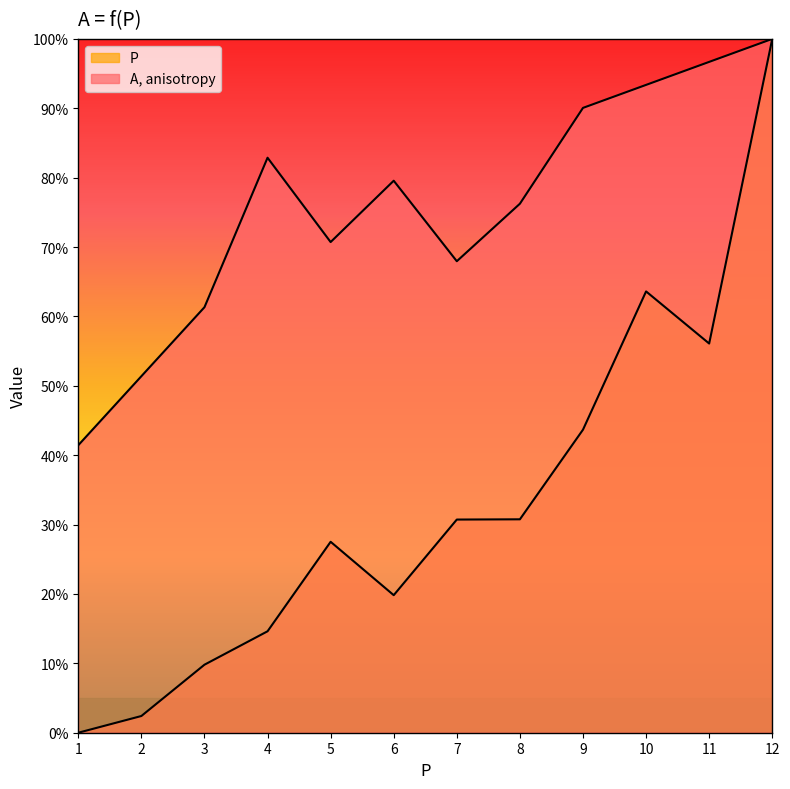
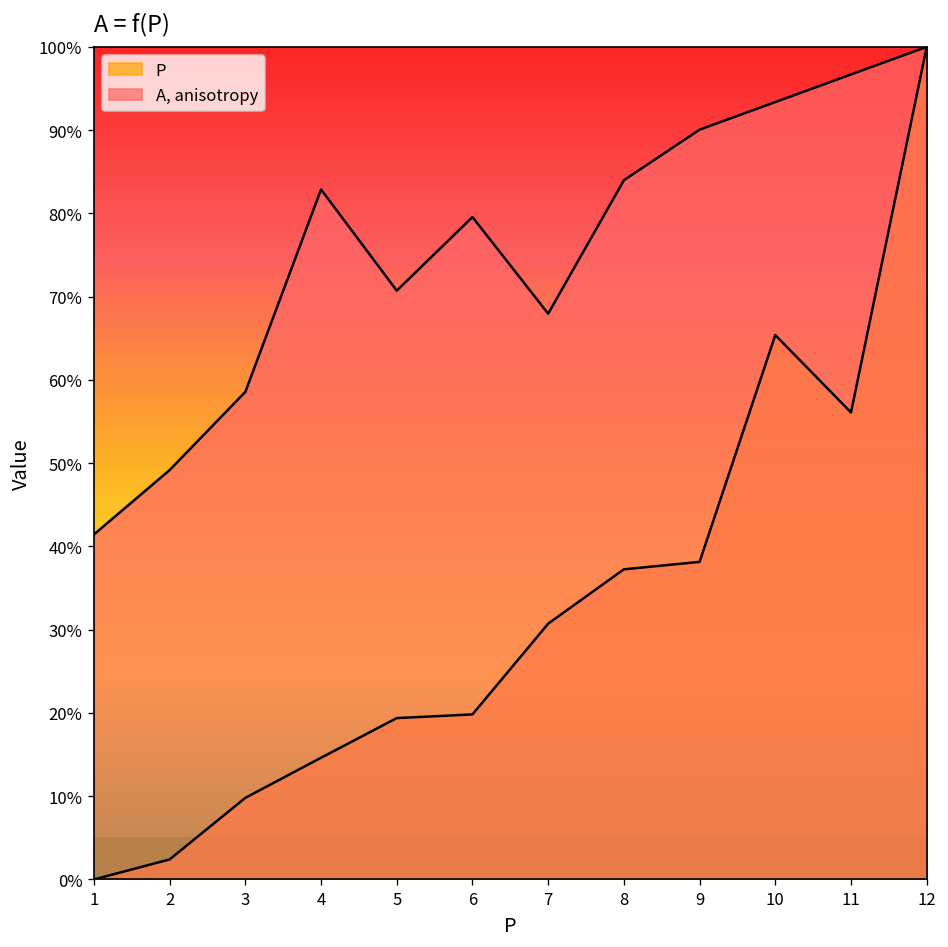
  {
    "P": {
      "3": "10%",
      "4": "15%",
-     "5": "28%",
+     "5": "19%",
      "6": "20%",
      "7": "31%",
-     "8": "31%",
-     "9": "44%",
-     "10": "64%",
+     "8": "37%",
+     "9": "38%",
+     "10": "65%",
      "11": "56%"
    },
    "A, anisotropy": {
      "1": "41%",
-     "2": "51%",
-     "3": "61%",
+     "2": "49%",
+     "3": "59%",
      "4": "83%",
      "5": "71%",
      "6": "80%",
      "7": "68%",
-     "8": "76%",
+     "8": "84%",
      "9": "90%",
      "10": "93%",
      "11": "97%"
    }
  }
